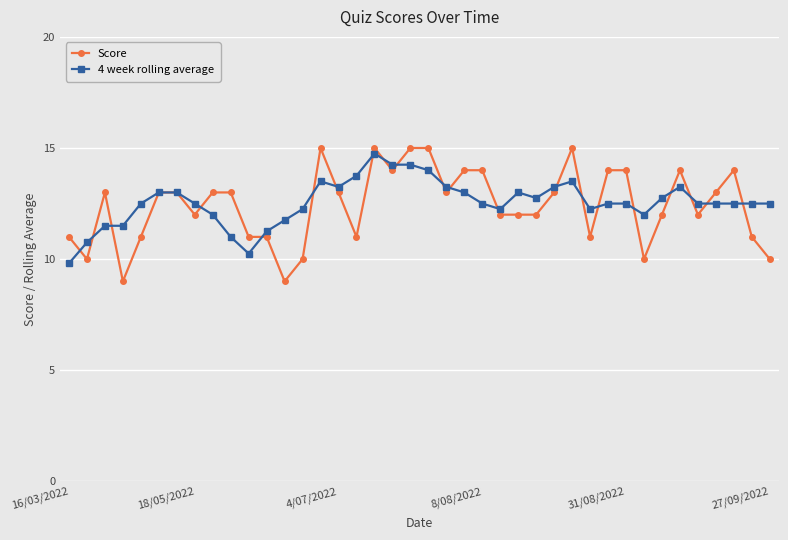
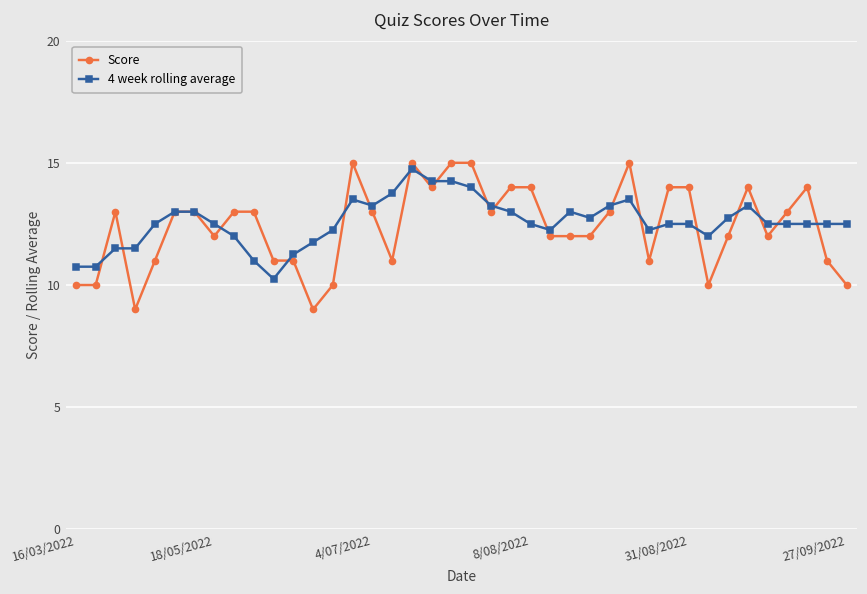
  {
    "Score": {
-     "16/03/2022": 11,
+     "16/03/2022": 10,
      "18/05/2022": 12,
      "4/07/2022": 13,
      "8/08/2022": 14,
      "31/08/2022": 14,
      "27/09/2022": 10
    },
    "4 week rolling average": {
-     "16/03/2022": 9.8,
+     "16/03/2022": 10.8,
      "18/05/2022": 12.5,
      "4/07/2022": 13.3,
      "8/08/2022": 12.5,
      "31/08/2022": 12.5,
      "27/09/2022": 12.5
    }
  }
